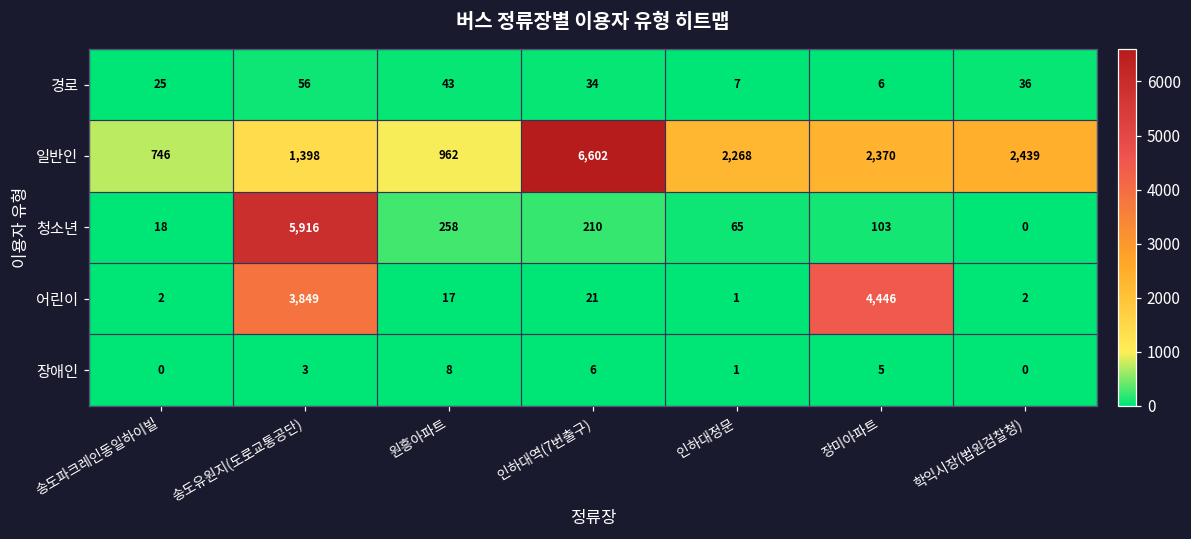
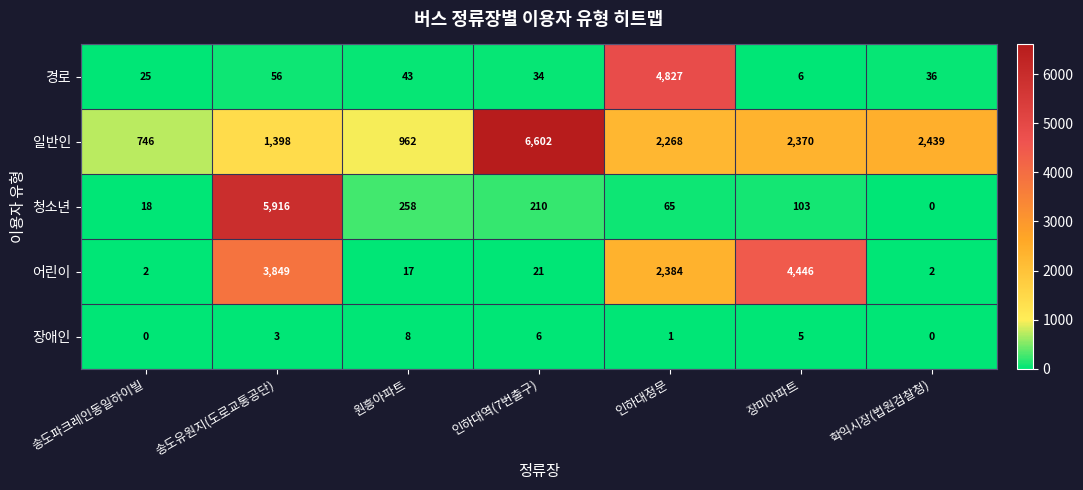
  {
    "경로": {
      "송도파크레인동일하이빌": "25",
      "송도유원지(도로교통공단)": "56",
      "원흥아파트": "43",
      "인하대역(7번출구)": "34",
-     "인하대정문": "7",
+     "인하대정문": "4,827",
      "장미아파트": "6",
      "학익시장(법원검찰청)": "36"
    },
    "일반인": {
      "송도파크레인동일하이빌": "746",
      "송도유원지(도로교통공단)": "1,398",
      "원흥아파트": "962",
      "인하대역(7번출구)": "6,602",
      "인하대정문": "2,268",
      "장미아파트": "2,370",
      "학익시장(법원검찰청)": "2,439"
    },
    "청소년": {
      "송도파크레인동일하이빌": "18",
      "송도유원지(도로교통공단)": "5,916",
      "원흥아파트": "258",
      "인하대역(7번출구)": "210",
      "인하대정문": "65",
      "장미아파트": "103",
      "학익시장(법원검찰청)": "0"
    },
    "어린이": {
      "송도파크레인동일하이빌": "2",
      "송도유원지(도로교통공단)": "3,849",
      "원흥아파트": "17",
      "인하대역(7번출구)": "21",
-     "인하대정문": "1",
+     "인하대정문": "2,384",
      "장미아파트": "4,446",
      "학익시장(법원검찰청)": "2"
    },
    "장애인": {
      "송도파크레인동일하이빌": "0",
      "송도유원지(도로교통공단)": "3",
      "원흥아파트": "8",
      "인하대역(7번출구)": "6",
      "인하대정문": "1",
      "장미아파트": "5",
      "학익시장(법원검찰청)": "0"
    }
  }
